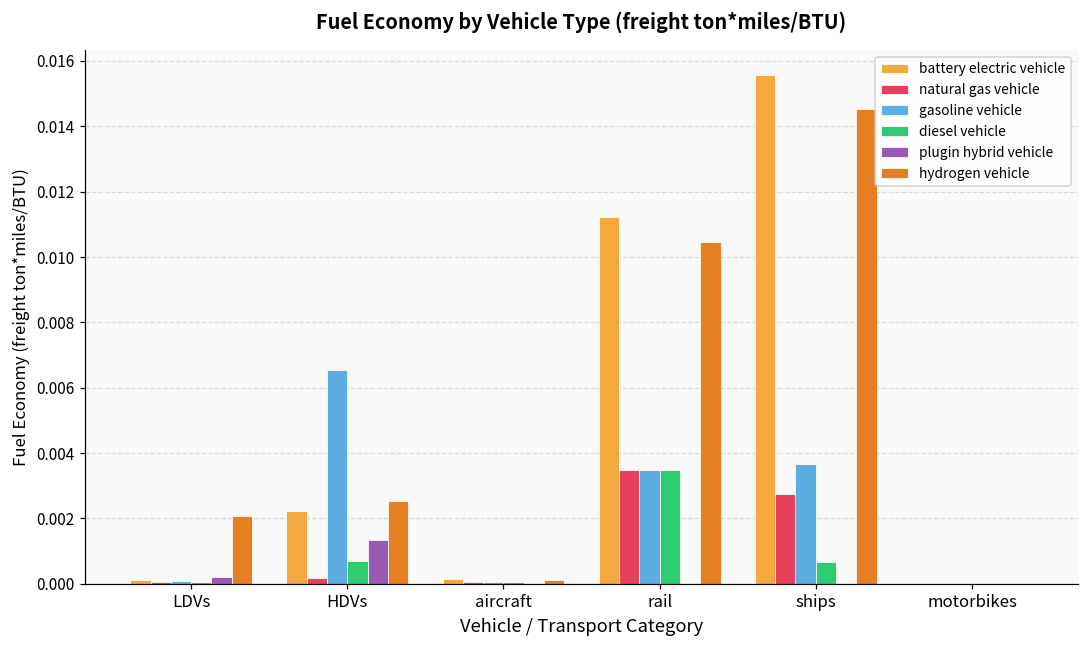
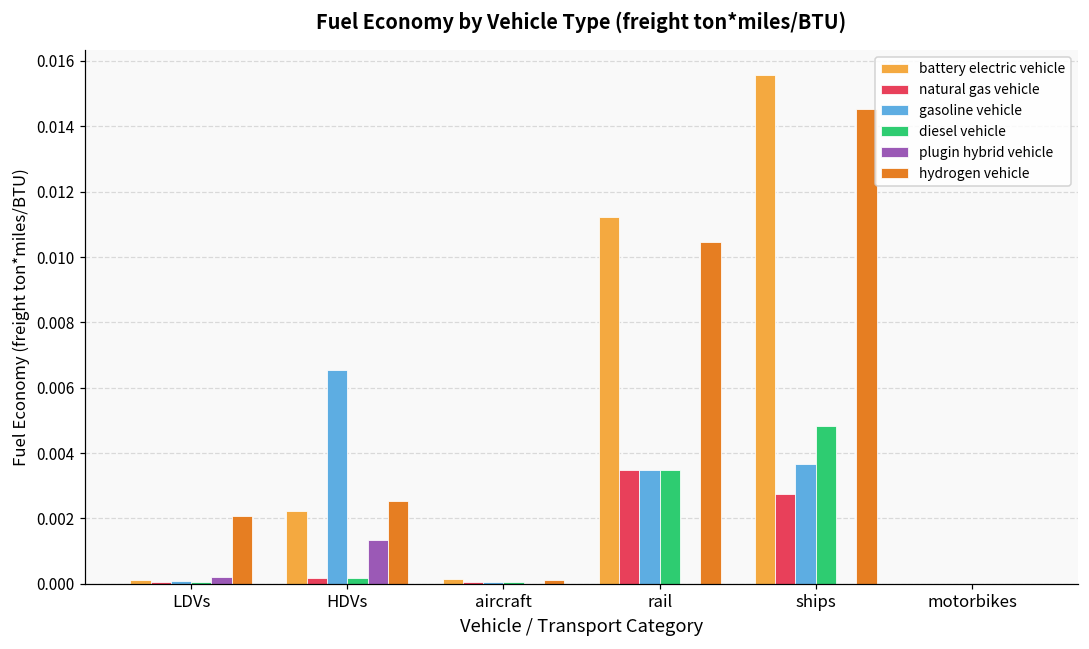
  {
    "natural gas vehicle": {
      "HDVs": 0.0002,
      "rail": 0.0035,
      "ships": 0.0027,
      "motorbikes": 0.0000
    },
    "gasoline vehicle": {
      "LDVs": 0.0001,
      "HDVs": 0.0065,
      "rail": 0.0035,
      "ships": 0.0037,
      "motorbikes": 0.0000
    },
    "diesel vehicle": {
-     "HDVs": 0.0007,
+     "HDVs": 0.0002,
      "rail": 0.0035,
-     "ships": 0.0007,
+     "ships": 0.0048,
      "motorbikes": 0.0000
    },
    "plugin hybrid vehicle": {
      "LDVs": 0.0002,
      "HDVs": 0.0013,
      "aircraft": 0.0000,
      "rail": 0.0000,
      "ships": 0.0000,
      "motorbikes": 0.0000
    }
  }
